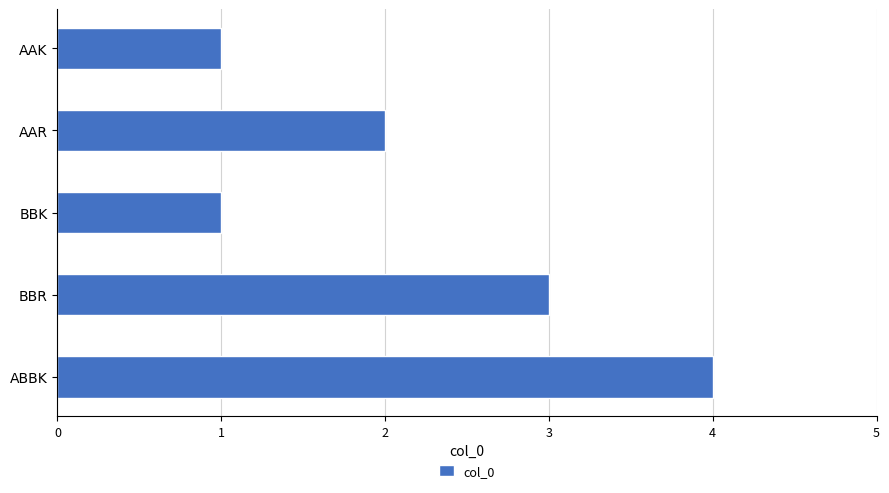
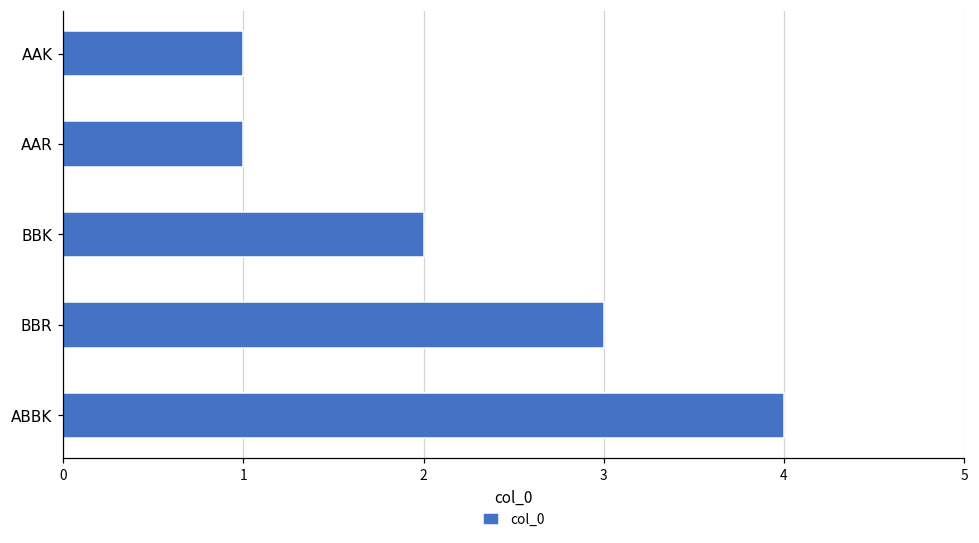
  {
    "AAK": 1,
-   "AAR": 2,
-   "BBK": 1,
+   "AAR": 1,
+   "BBK": 2,
    "BBR": 3,
    "ABBK": 4
  }
